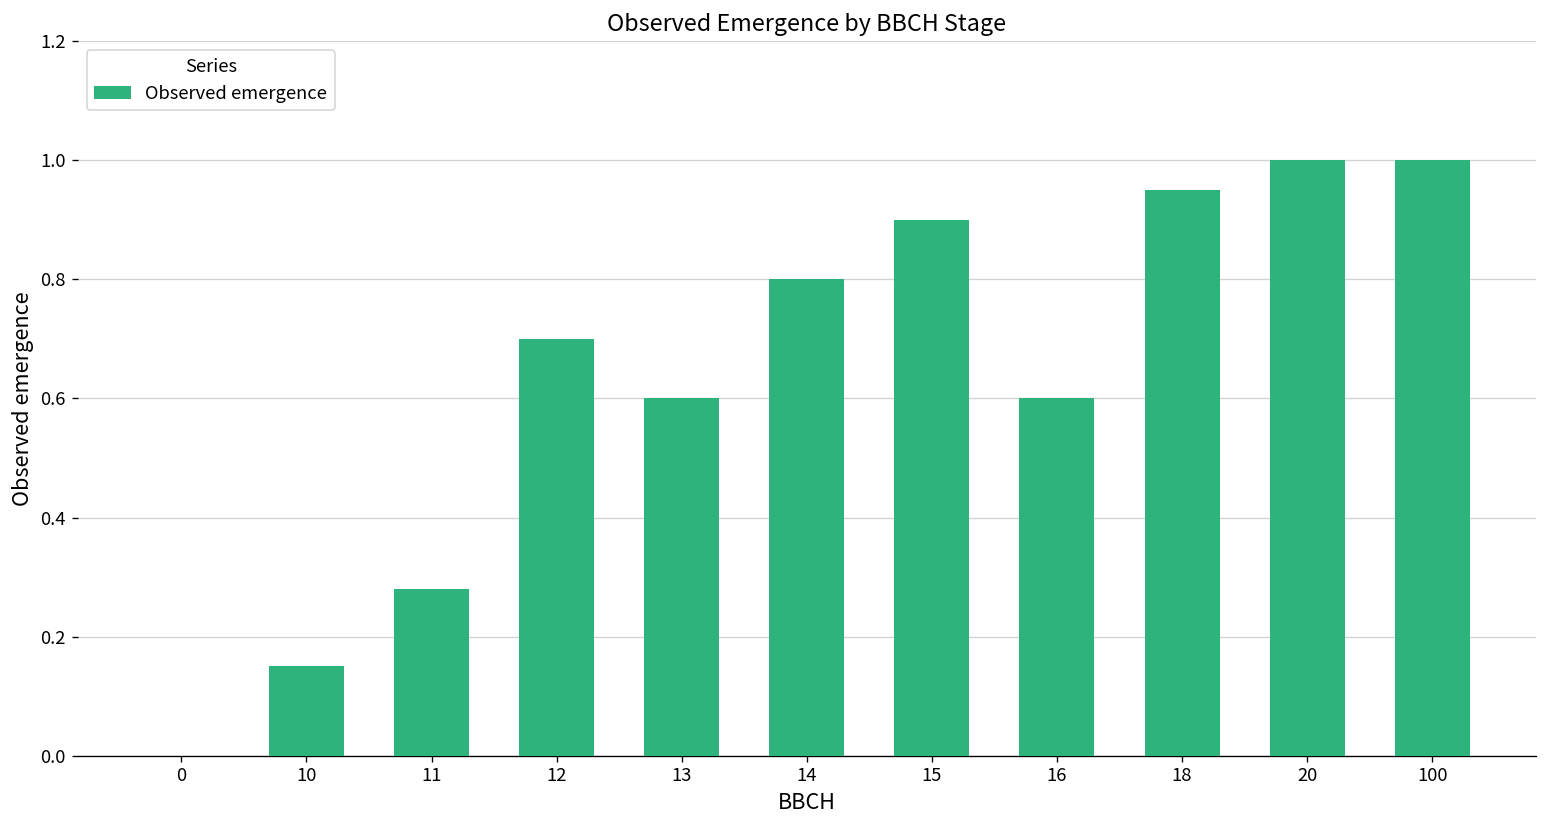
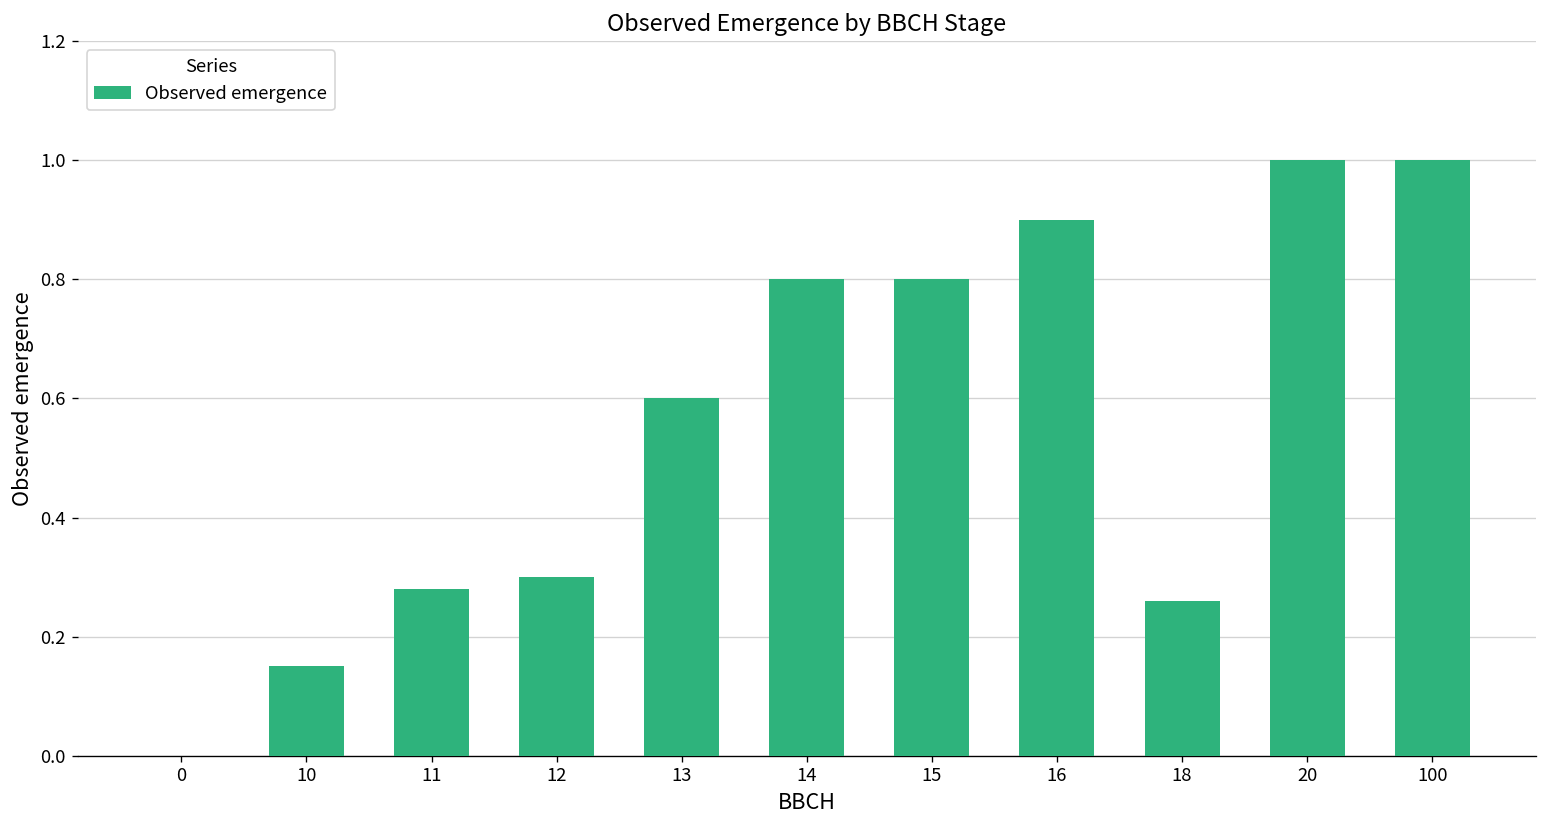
  {
    "0": 0.00,
    "10": 0.15,
    "11": 0.28,
-   "12": 0.7,
+   "12": 0.3,
    "13": 0.60,
    "14": 0.80,
-   "15": 0.9,
-   "16": 0.6,
-   "18": 0.95,
+   "15": 0.8,
+   "16": 0.9,
+   "18": 0.26,
    "20": 1.00,
    "100": 1.00
  }
